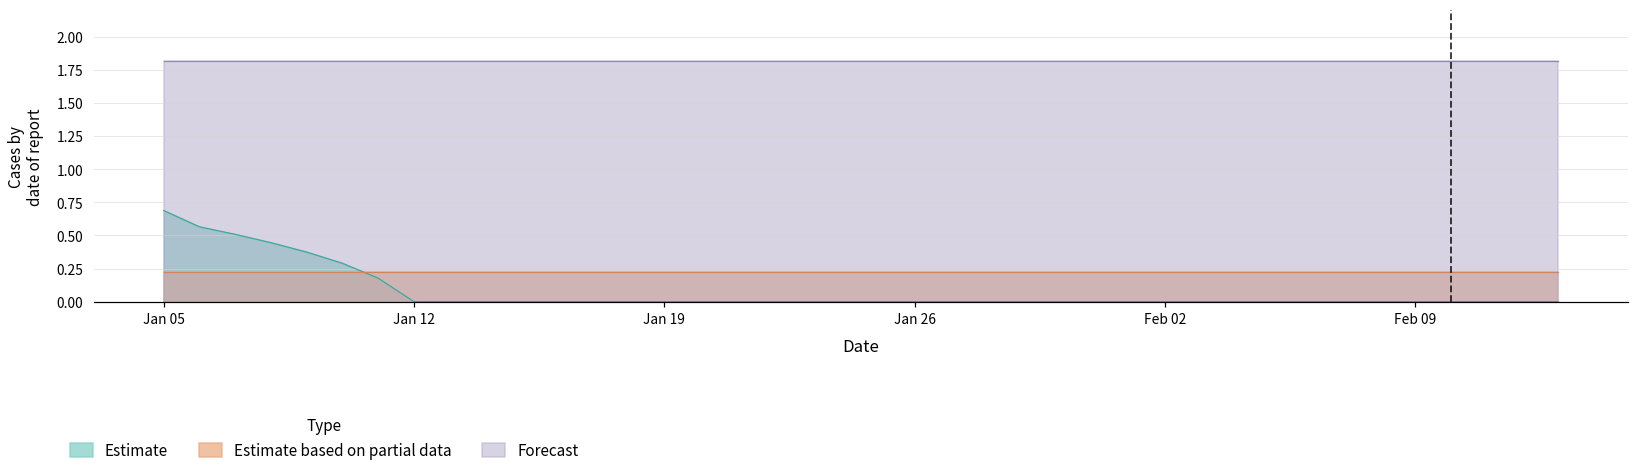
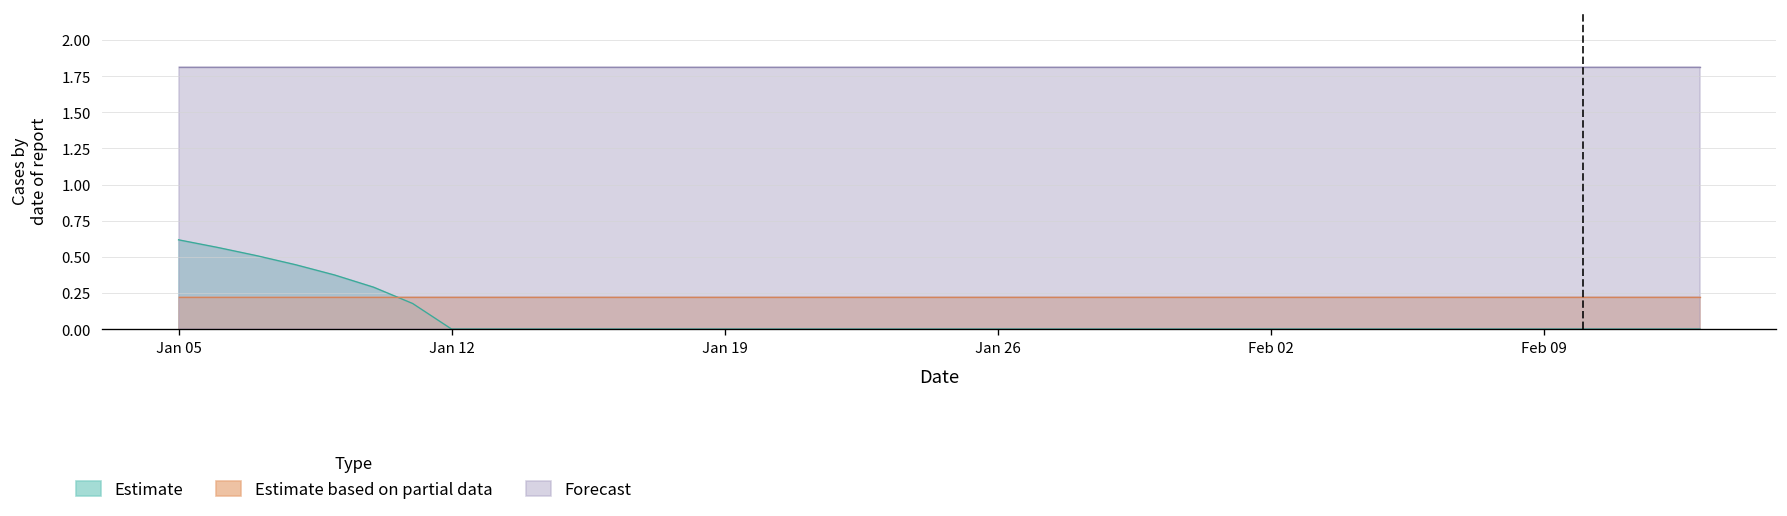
  {
    "Estimate": {
-     "Jan 05": 0.69,
+     "Jan 05": 0.62,
      "Jan 12": 0.00,
      "Jan 19": 0.00,
      "Jan 26": 0.00,
      "Feb 02": 0.00,
      "Feb 09": 0.00
    },
    "Estimate based on partial data": {
      "Jan 05": 0.22,
      "Jan 12": 0.22,
      "Jan 19": 0.22,
      "Jan 26": 0.22,
      "Feb 02": 0.22,
      "Feb 09": 0.22
    },
    "Forecast": {
      "Jan 05": 1.81,
      "Jan 12": 1.81,
      "Jan 19": 1.81,
      "Jan 26": 1.81,
      "Feb 02": 1.81,
      "Feb 09": 1.81
    }
  }
